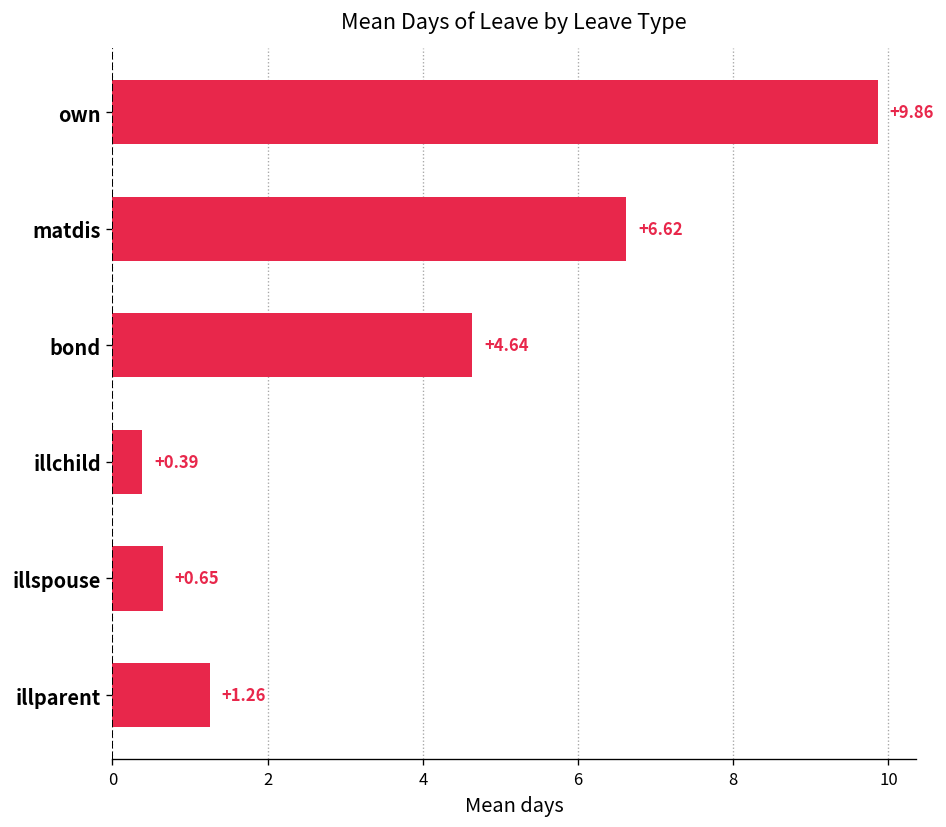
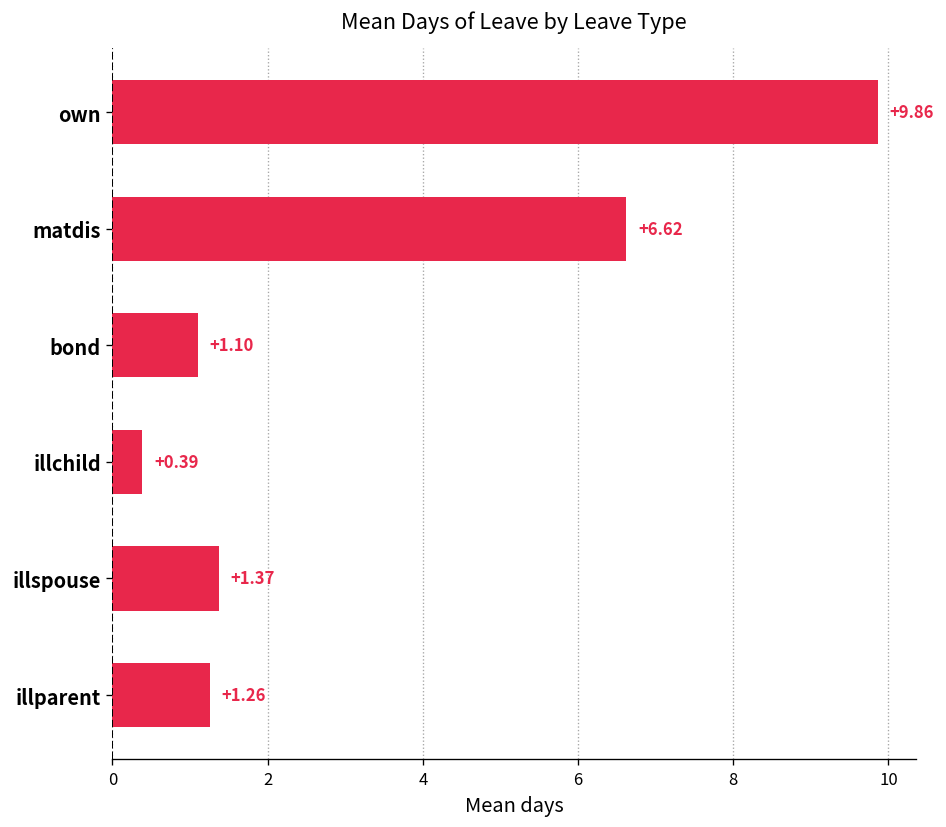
  {
    "own": "+9.86",
    "matdis": "+6.62",
-   "bond": "+4.64",
+   "bond": "+1.10",
    "illchild": "+0.39",
-   "illspouse": "+0.65",
+   "illspouse": "+1.37",
    "illparent": "+1.26"
  }
